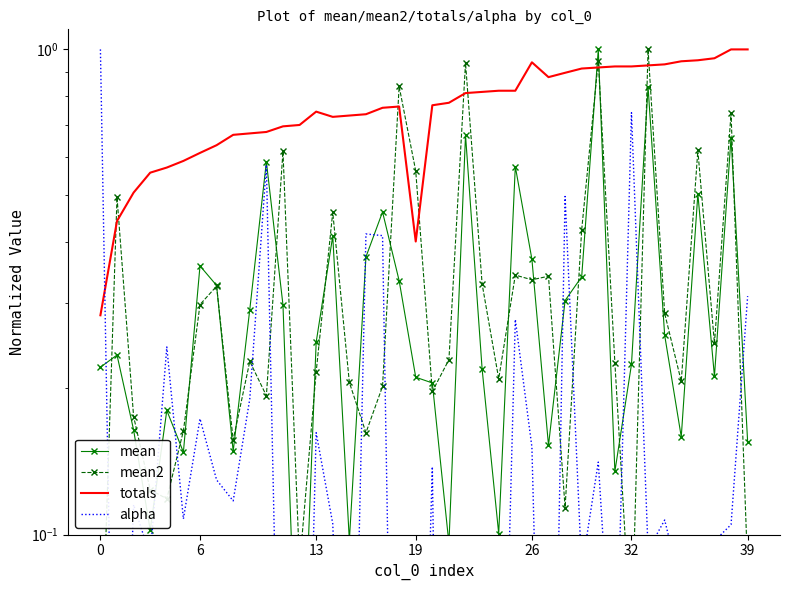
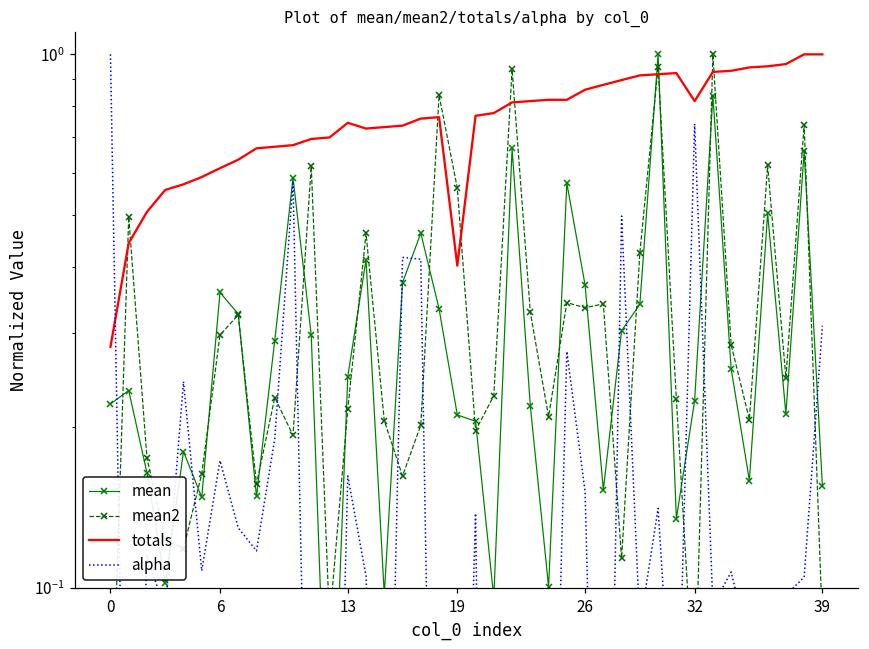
  {
    "totals": {
      "0": 0.28,
      "6": 0.61,
      "13": 0.74,
      "19": 0.40,
-     "26": 0.94,
-     "32": 0.92,
+     "26": 0.86,
+     "32": 0.82,
      "39": 1.00
    },
    "alpha": {
      "0": 1.00,
      "6": 0.173,
      "13": 0.162,
      "26": 0.15,
      "32": 0.74,
      "39": 0.31
    }
  }
